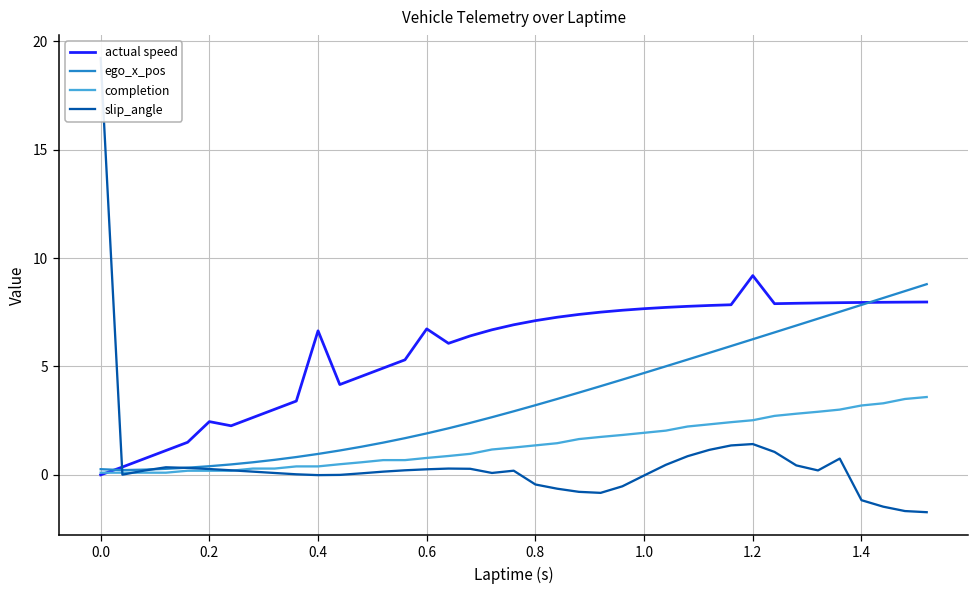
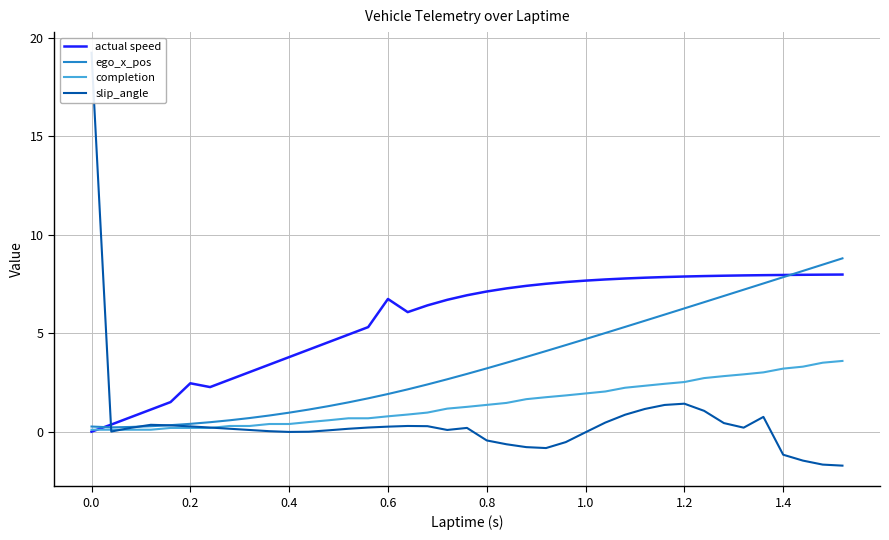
  {
    "actual speed": {
      "0.2": 2.5,
-     "0.4": 6.6,
+     "0.4": 3.8,
      "0.6": 6.7,
      "0.8": 7.1,
      "1.0": 7.7,
-     "1.2": 9.2
+     "1.2": 7.9
    },
    "slip_angle": {
      "0.4": 0.0,
      "0.6": 0.3,
      "0.8": -0.4,
      "1.0": 0.0,
      "1.2": 1.4,
      "1.4": -1.2
    }
  }
